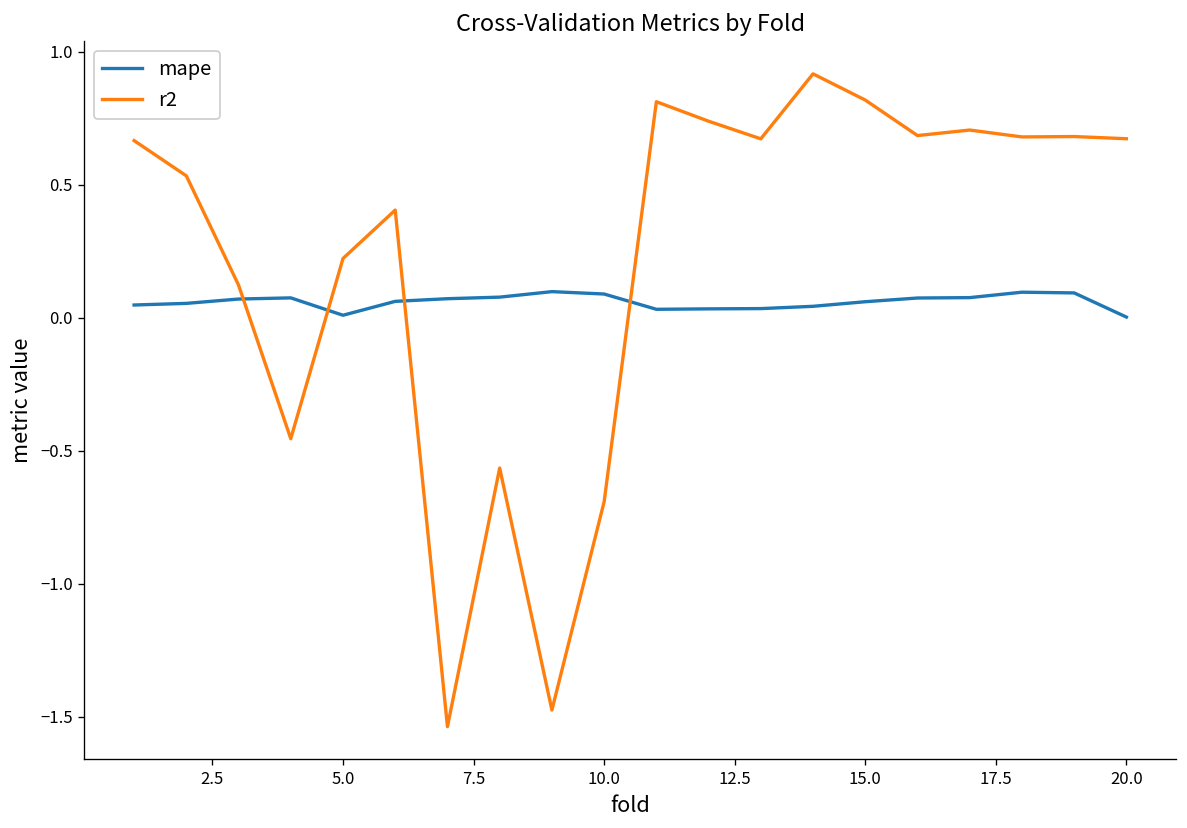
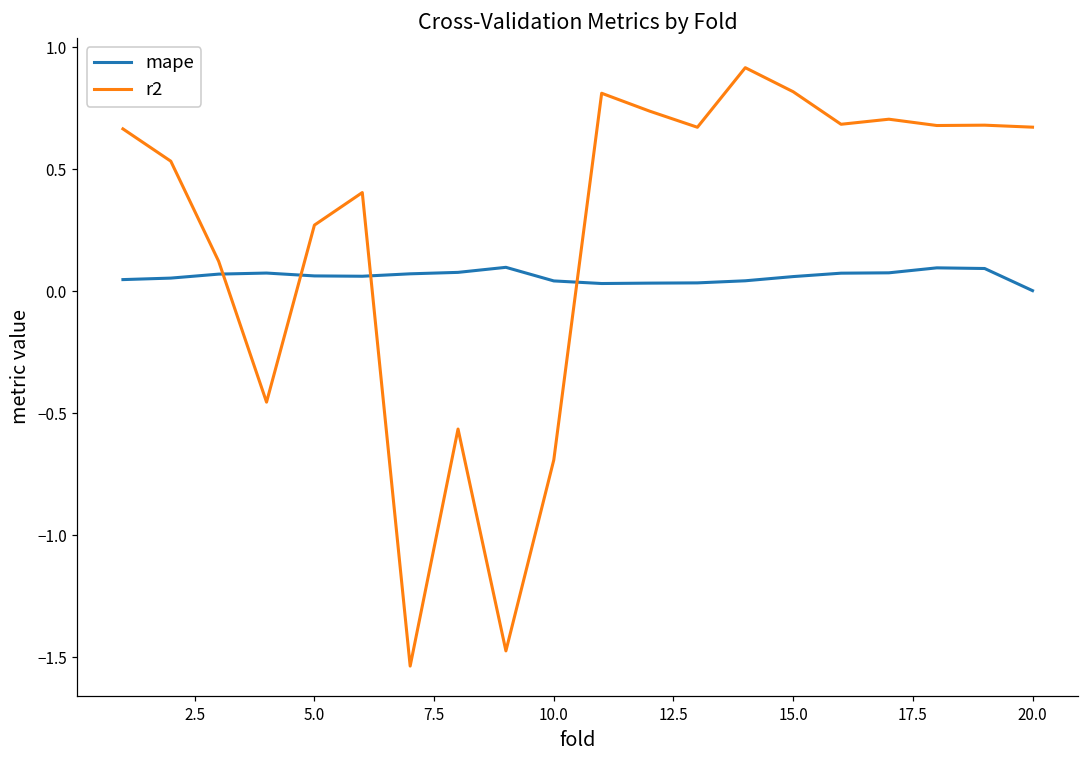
  {
    "mape": {
-     "5.0": 0.01,
-     "10.0": 0.09,
+     "5.0": 0.06,
+     "10.0": 0.04,
      "15.0": 0.06,
      "20.0": 0.00
    },
    "r2": {
-     "5.0": 0.22,
+     "5.0": 0.27,
      "10.0": -0.69,
      "15.0": 0.82,
      "20.0": 0.67
    }
  }
